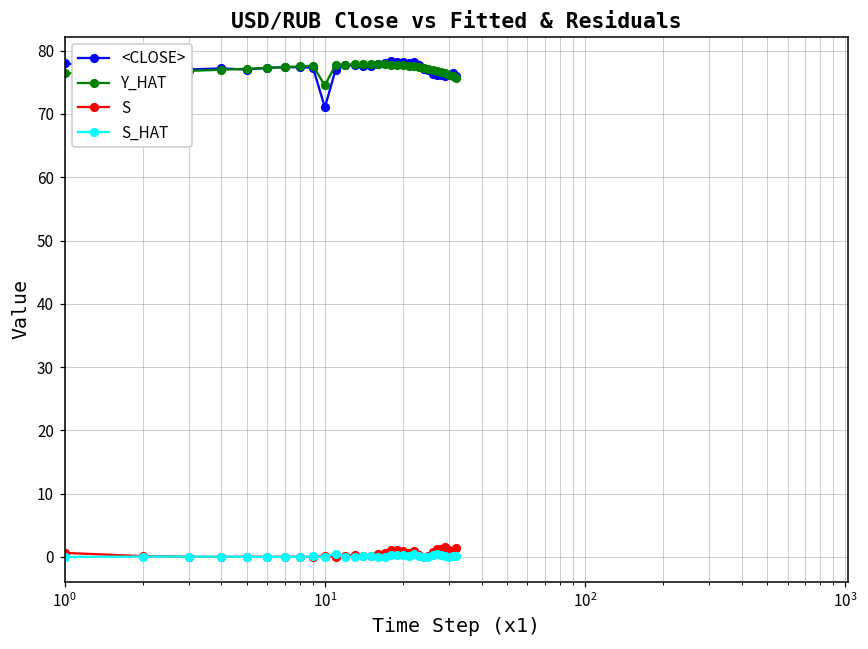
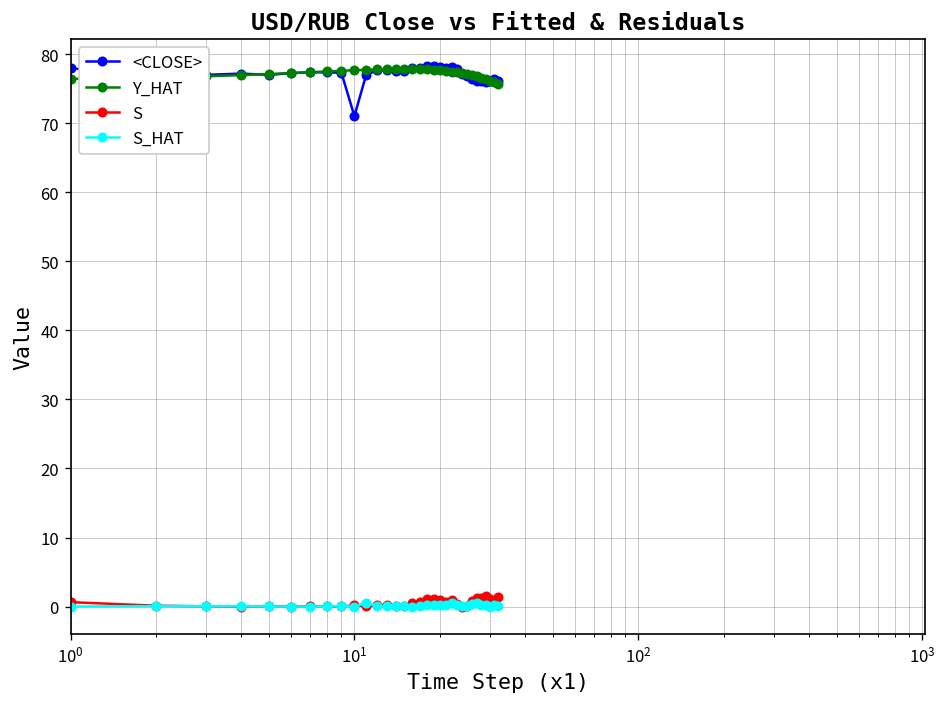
  {
    "<CLOSE>": {
      "10^0": 78,
      "10^1": 71
    },
    "Y_HAT": {
      "10^0": 76,
-     "10^1": 75
+     "10^1": 78
    },
    "S": {
      "10^0": 1
    },
    "S_HAT": {
      "10^0": 0
    }
  }
